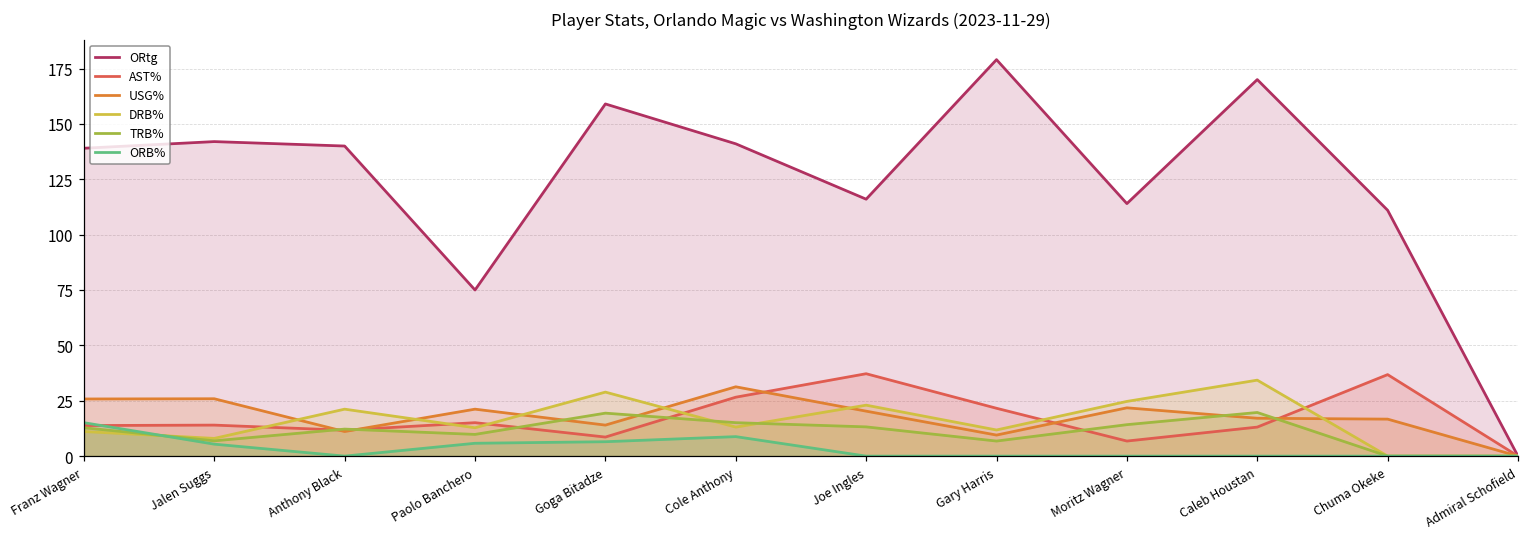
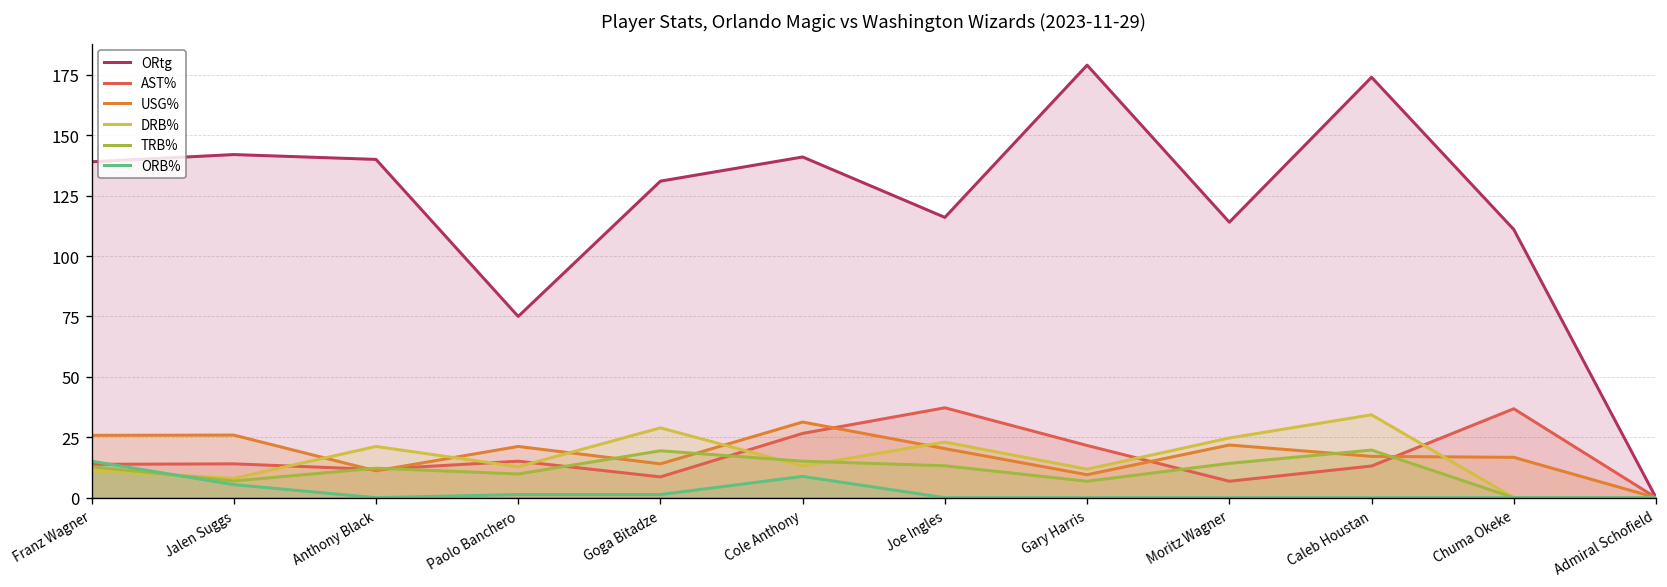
  {
    "ORtg": {
      "Franz Wagner": 139,
      "Jalen Suggs": 142,
      "Anthony Black": 140,
      "Paolo Banchero": 75,
-     "Goga Bitadze": 159,
+     "Goga Bitadze": 131,
      "Cole Anthony": 141,
      "Joe Ingles": 116,
      "Gary Harris": 179,
      "Moritz Wagner": 114,
-     "Caleb Houstan": 170,
+     "Caleb Houstan": 174,
      "Chuma Okeke": 111
    },
    "ORB%": {
      "Franz Wagner": 15,
      "Jalen Suggs": 5,
      "Anthony Black": 0,
-     "Paolo Banchero": 6,
-     "Goga Bitadze": 7,
+     "Paolo Banchero": 1,
+     "Goga Bitadze": 1,
      "Cole Anthony": 9,
      "Joe Ingles": 0,
      "Gary Harris": 0,
      "Moritz Wagner": 0,
      "Caleb Houstan": 0
    }
  }
